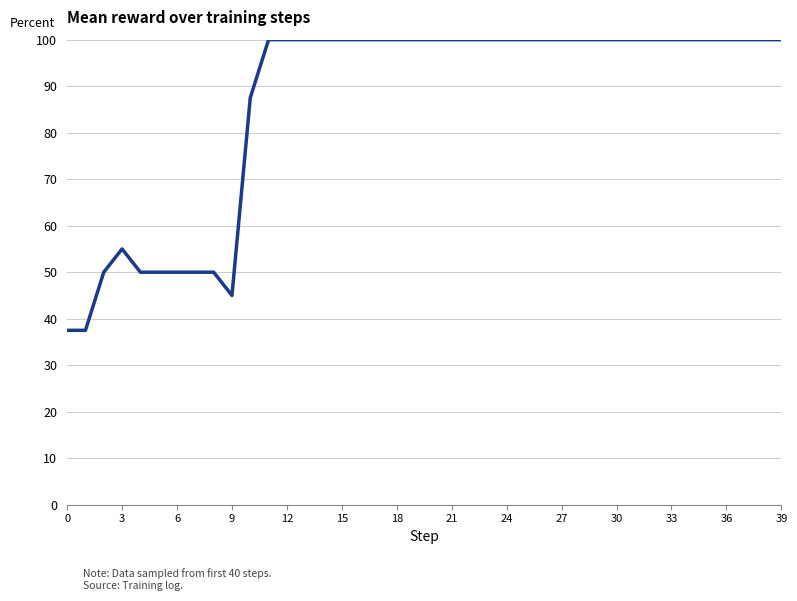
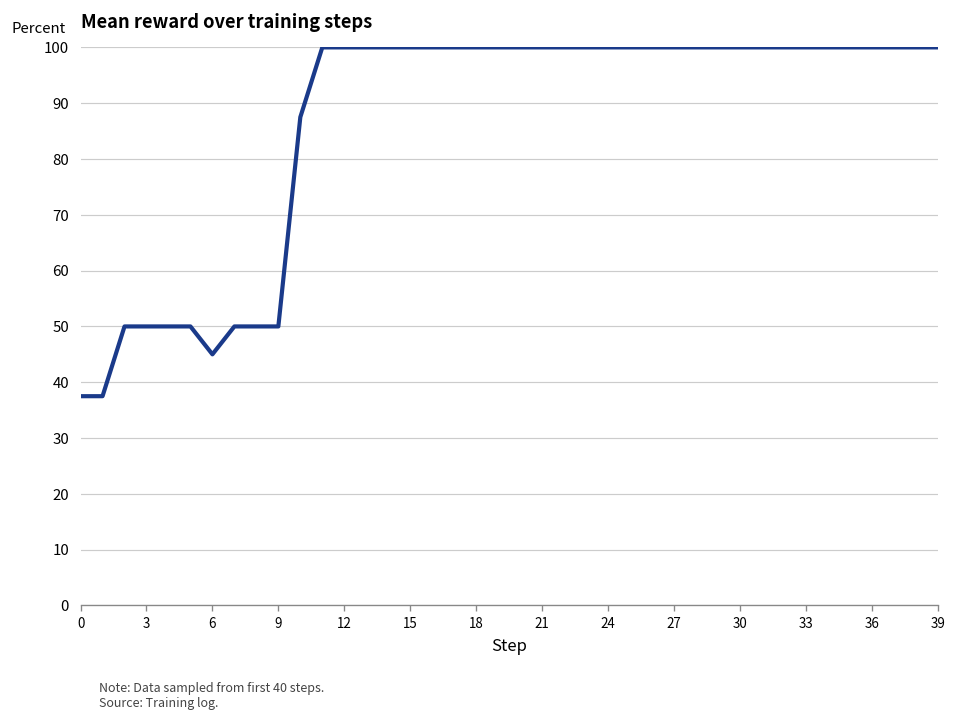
  {
    "0": 38,
-   "3": 55,
-   "6": 50,
-   "9": 45,
+   "3": 50,
+   "6": 45,
+   "9": 50,
    "12": 100,
    "15": 100,
    "18": 100,
    "21": 100,
    "24": 100,
    "27": 100,
    "30": 100,
    "33": 100,
    "36": 100,
    "39": 100
  }
